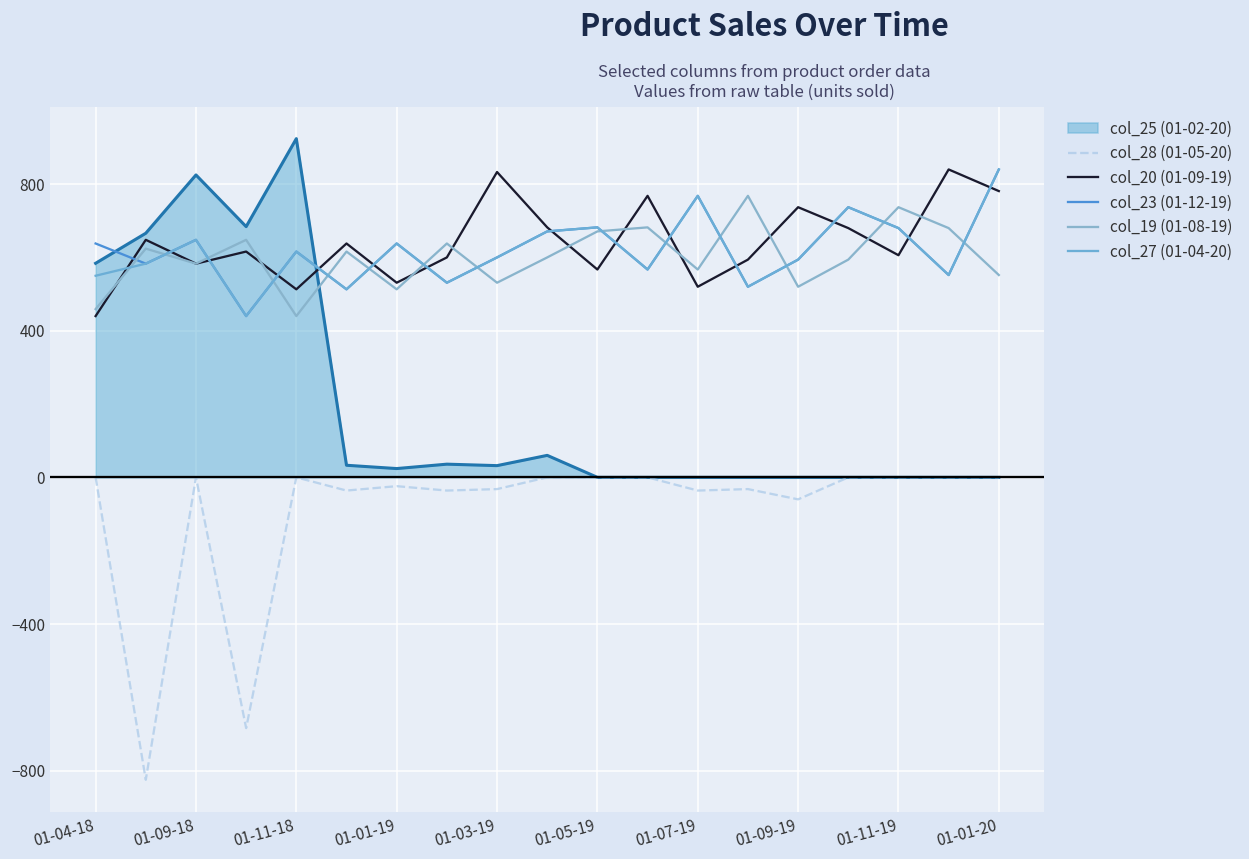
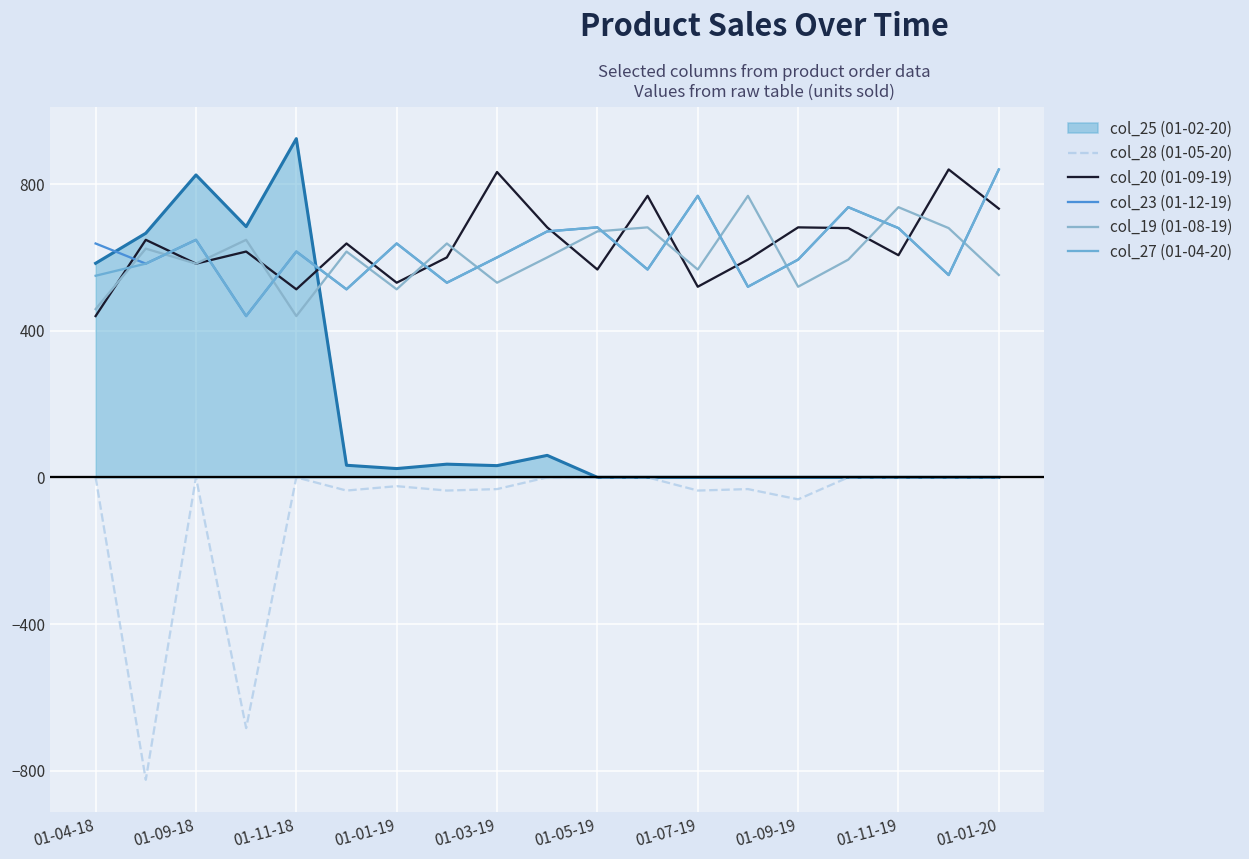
  {
    "col_20 (01-09-19)": {
      "01-04-18": 440,
      "01-11-18": 510,
      "01-01-19": 530,
      "01-03-19": 830,
      "01-05-19": 570,
      "01-07-19": 520,
-     "01-09-19": 740,
+     "01-09-19": 680,
      "01-11-19": 610,
-     "01-01-20": 780
+     "01-01-20": 730
    }
  }
